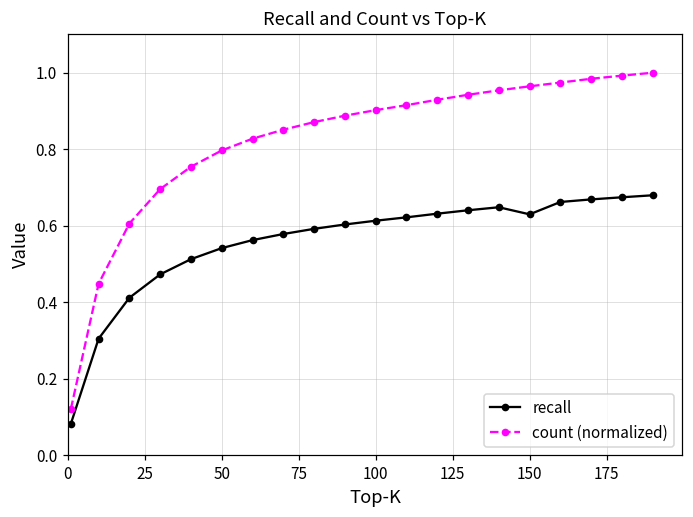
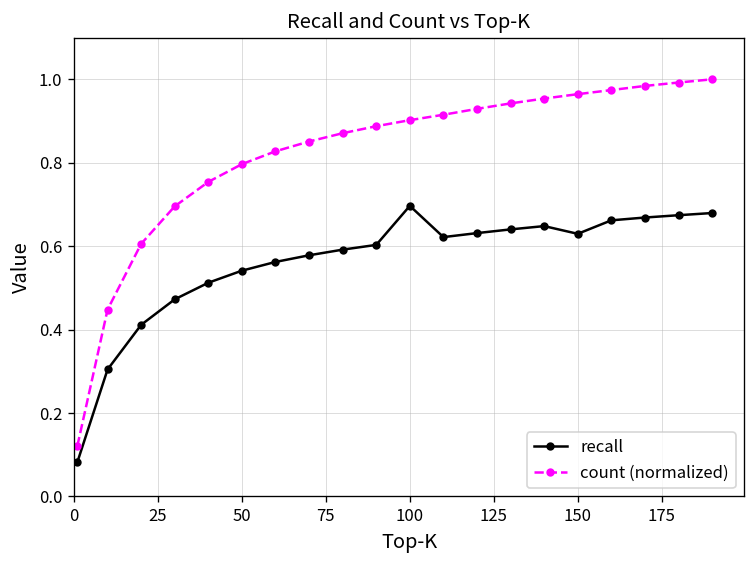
  {
    "recall": {
      "50": 0.54,
-     "100": 0.61,
+     "100": 0.70,
      "150": 0.63
    },
    "count (normalized)": {
      "50": 0.80,
      "100": 0.90,
      "150": 0.96
    }
  }
